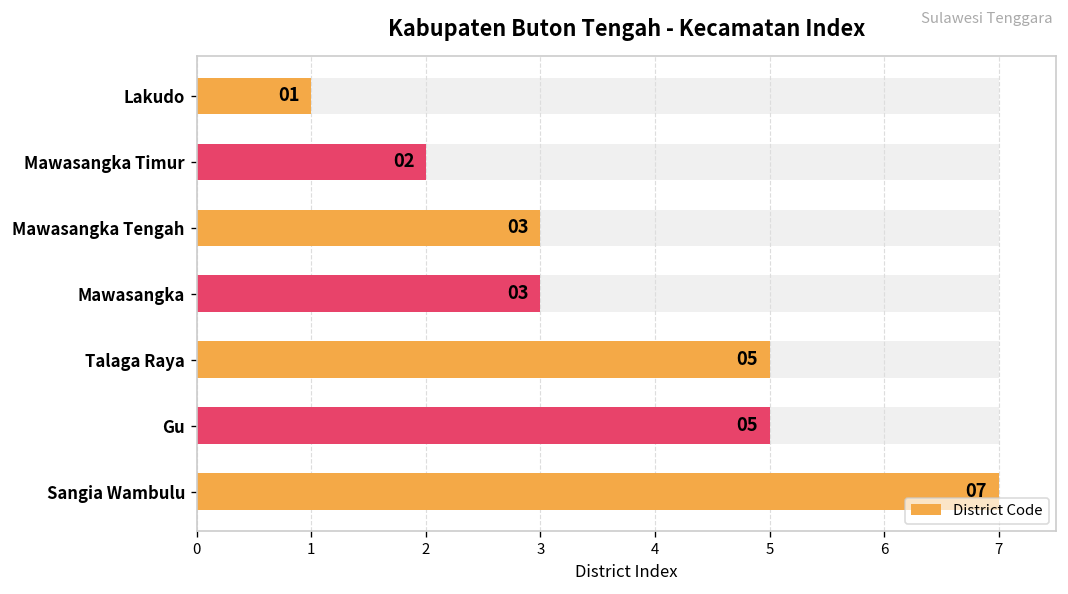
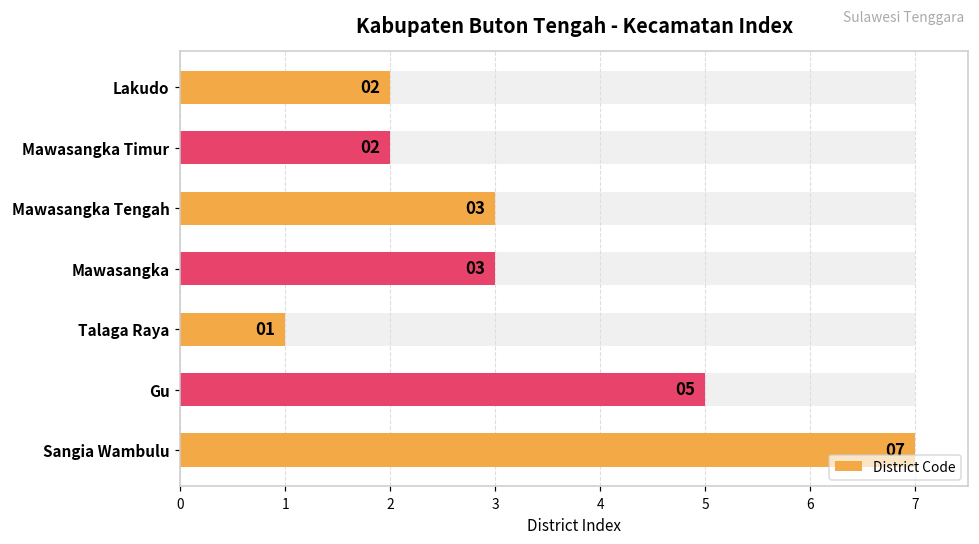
  {
    "District Code": {
-     "Lakudo": "01",
-     "Talaga Raya": "05"
+     "Lakudo": "02",
+     "Talaga Raya": "01"
    }
  }
